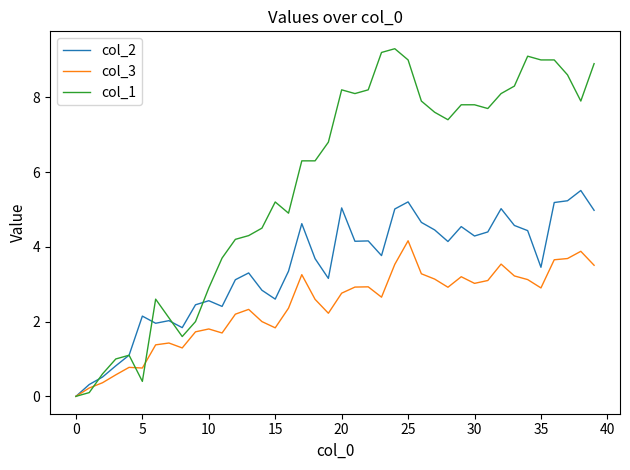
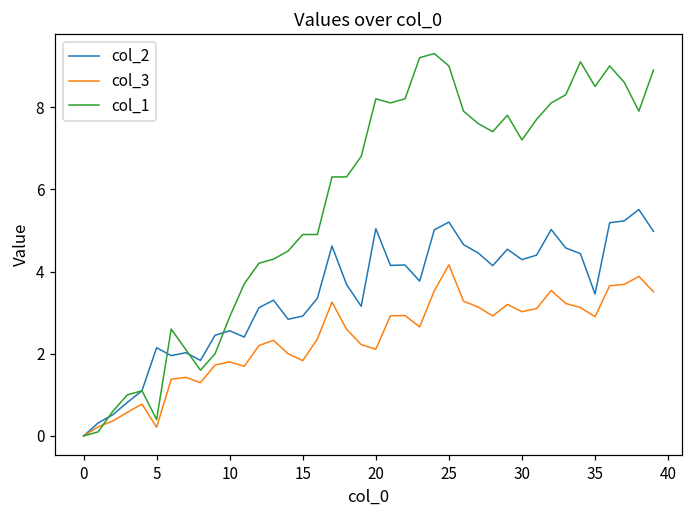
  {
    "col_2": {
      "5": 2.1,
      "10": 2.6,
-     "15": 2.6,
+     "15": 2.9,
      "20": 5.0,
      "25": 5.2,
      "30": 4.3,
      "35": 3.5
    },
    "col_3": {
-     "5": 0.8,
+     "5": 0.2,
      "10": 1.8,
      "15": 1.8,
-     "20": 2.8,
+     "20": 2.1,
      "25": 4.2,
      "30": 3.0,
      "35": 2.9
    },
    "col_1": {
      "5": 0.4,
      "10": 2.9,
-     "15": 5.2,
+     "15": 4.9,
      "20": 8.2,
      "25": 9.0,
-     "30": 7.8,
-     "35": 9.0
+     "30": 7.2,
+     "35": 8.5
    }
  }
